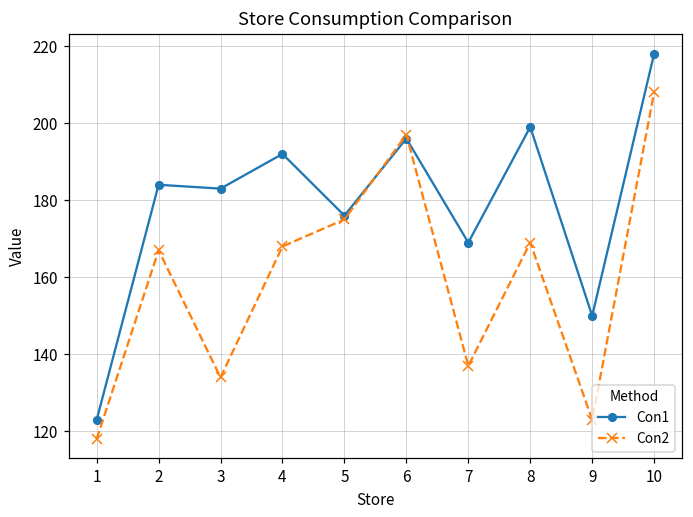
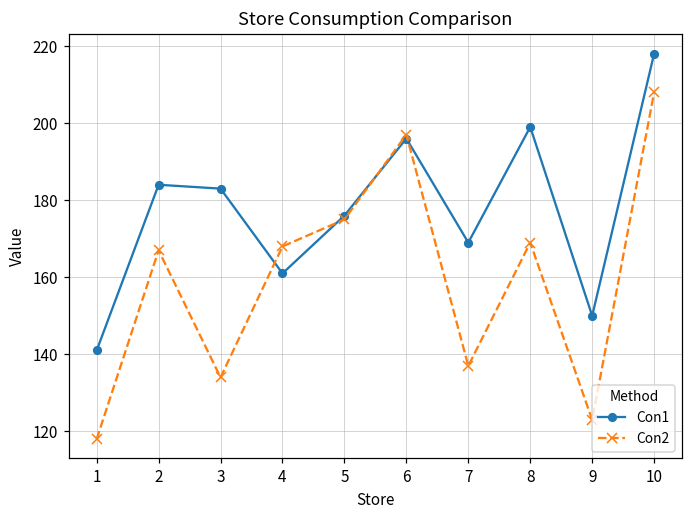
  {
    "Con1": {
-     "1": 123,
+     "1": 141,
      "2": 184,
      "3": 183,
-     "4": 192,
+     "4": 161,
      "5": 176,
      "6": 196,
      "7": 169,
      "8": 199,
      "9": 150,
      "10": 218
    },
    "Con2": {
      "1": 118,
      "2": 167,
      "3": 134,
      "4": 168,
      "5": 175,
      "6": 197,
      "7": 137,
      "8": 169,
      "9": 123,
      "10": 208
    }
  }
